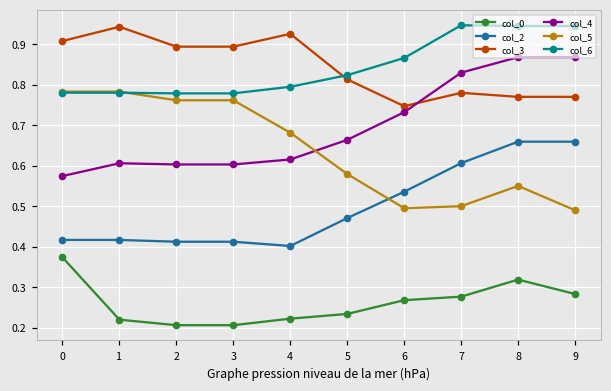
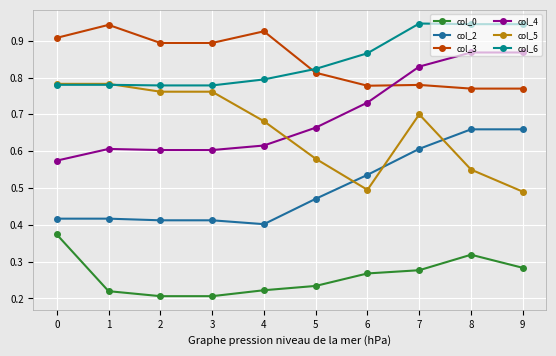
  {
    "col_0": {
      "0": 0.37,
      "1": 0.22,
      "2": 0.21,
      "3": 0.21,
      "4": 0.22,
      "5": 0.23,
      "6": 0.27,
      "7": 0.28,
      "8": 0.32,
      "9": 0.28
    },
    "col_3": {
      "0": 0.91,
      "1": 0.94,
      "2": 0.89,
      "3": 0.89,
      "4": 0.93,
      "5": 0.81,
-     "6": 0.75,
+     "6": 0.78,
      "7": 0.78,
      "8": 0.77,
      "9": 0.77
    },
    "col_4": {
      "0": 0.57,
      "1": 0.61,
      "2": 0.60,
      "3": 0.60,
      "4": 0.62,
      "5": 0.66,
      "6": 0.73,
      "7": 0.83
    },
    "col_5": {
      "2": 0.76,
      "3": 0.76,
      "4": 0.68,
      "5": 0.58,
      "6": 0.5,
-     "7": 0.5,
+     "7": 0.7,
      "8": 0.55,
      "9": 0.49
    }
  }
